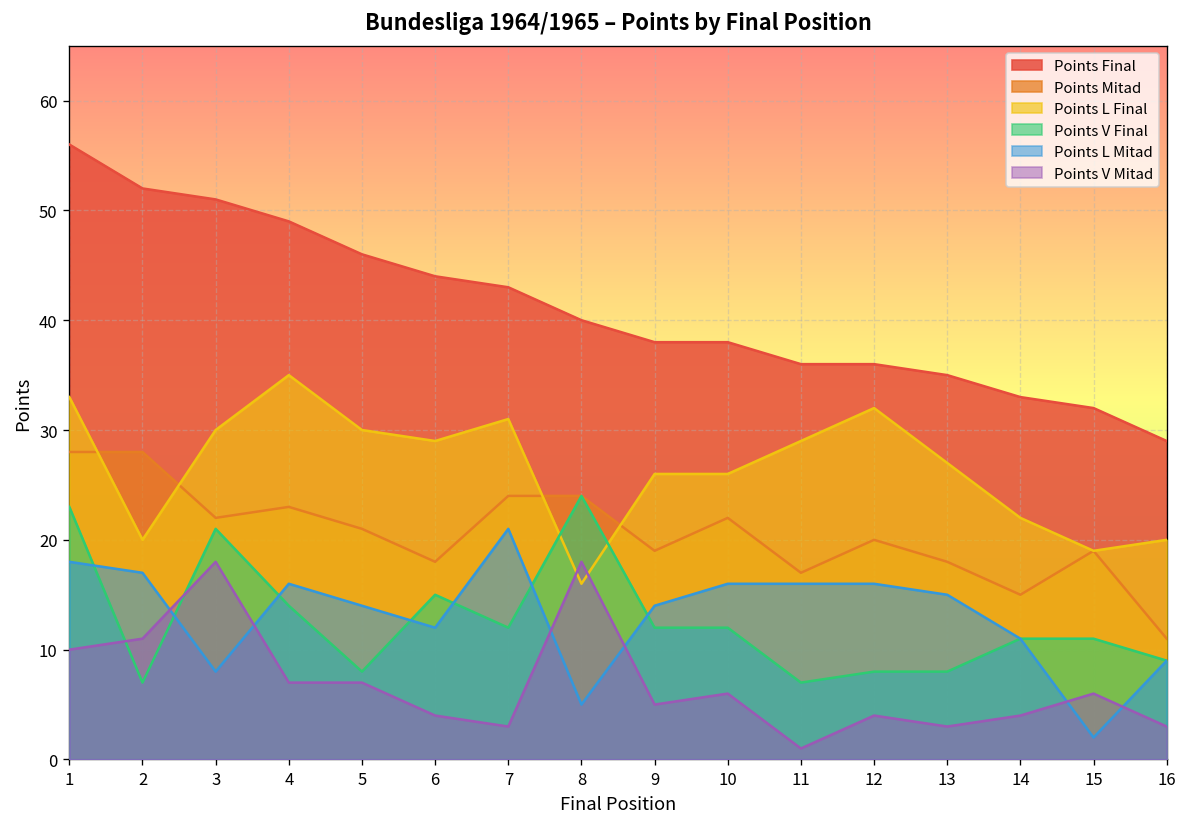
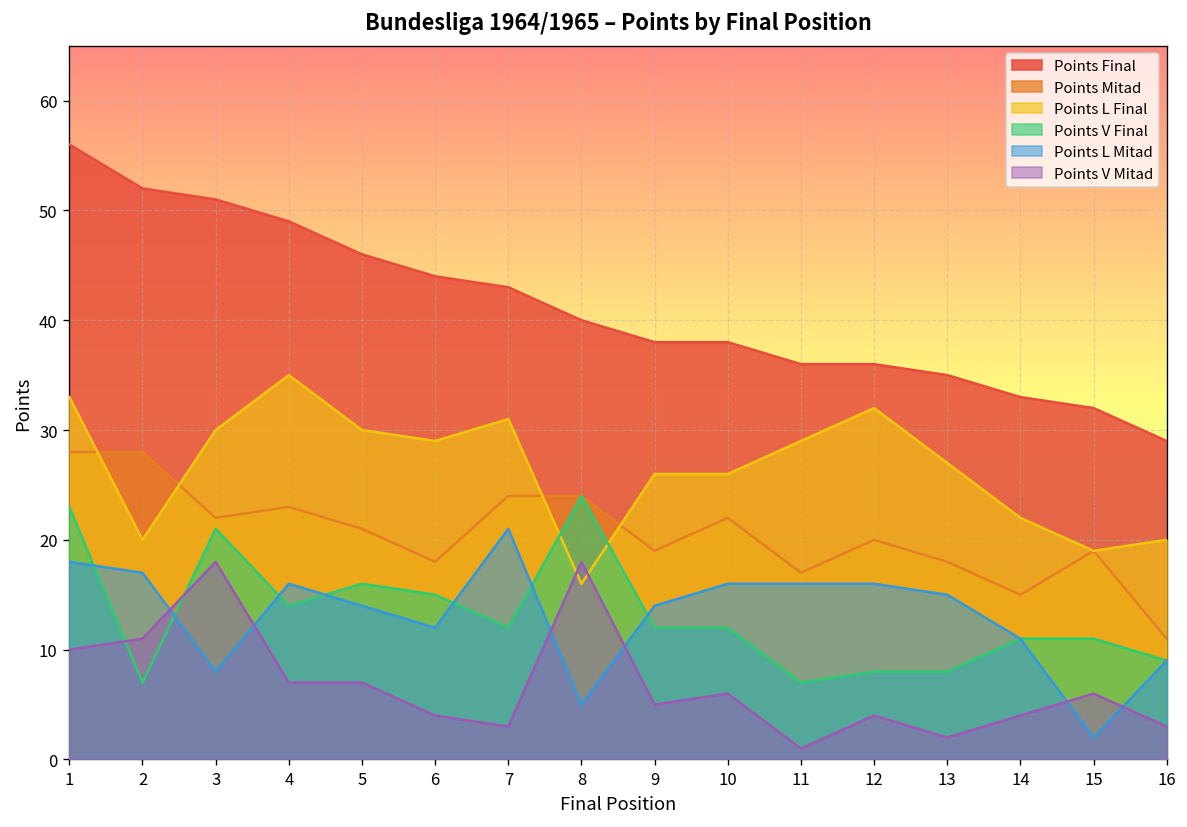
  {
    "Points L Final": {
      "1": 33,
      "2": 20,
      "3": 30,
      "4": 35,
      "5": 30,
      "6": 29,
      "7": 31,
      "8": 16,
      "9": 26,
      "10": 26,
      "11": 29,
      "12": 32,
      "13": 27,
      "14": 22,
      "16": 20
    },
    "Points V Final": {
      "1": 23,
      "2": 7,
      "3": 21,
      "4": 14,
-     "5": 8,
+     "5": 16,
      "6": 15,
      "7": 12,
      "9": 12,
      "10": 12,
      "11": 7,
      "12": 8,
      "13": 8,
      "15": 11
    },
    "Points L Mitad": {
      "1": 18,
      "2": 17,
      "3": 8,
      "4": 16,
      "5": 14,
      "6": 12,
      "7": 21,
      "8": 5,
      "9": 14,
      "10": 16,
      "11": 16,
      "12": 16,
      "13": 15,
      "15": 2
    },
    "Points V Mitad": {
      "1": 10,
      "2": 11,
      "3": 18,
      "4": 7,
      "5": 7,
      "6": 4,
      "7": 3,
      "8": 18,
      "9": 5,
      "10": 6,
      "11": 1,
      "12": 4,
-     "13": 3,
+     "13": 2,
      "14": 4,
      "15": 6,
      "16": 3
    }
  }
